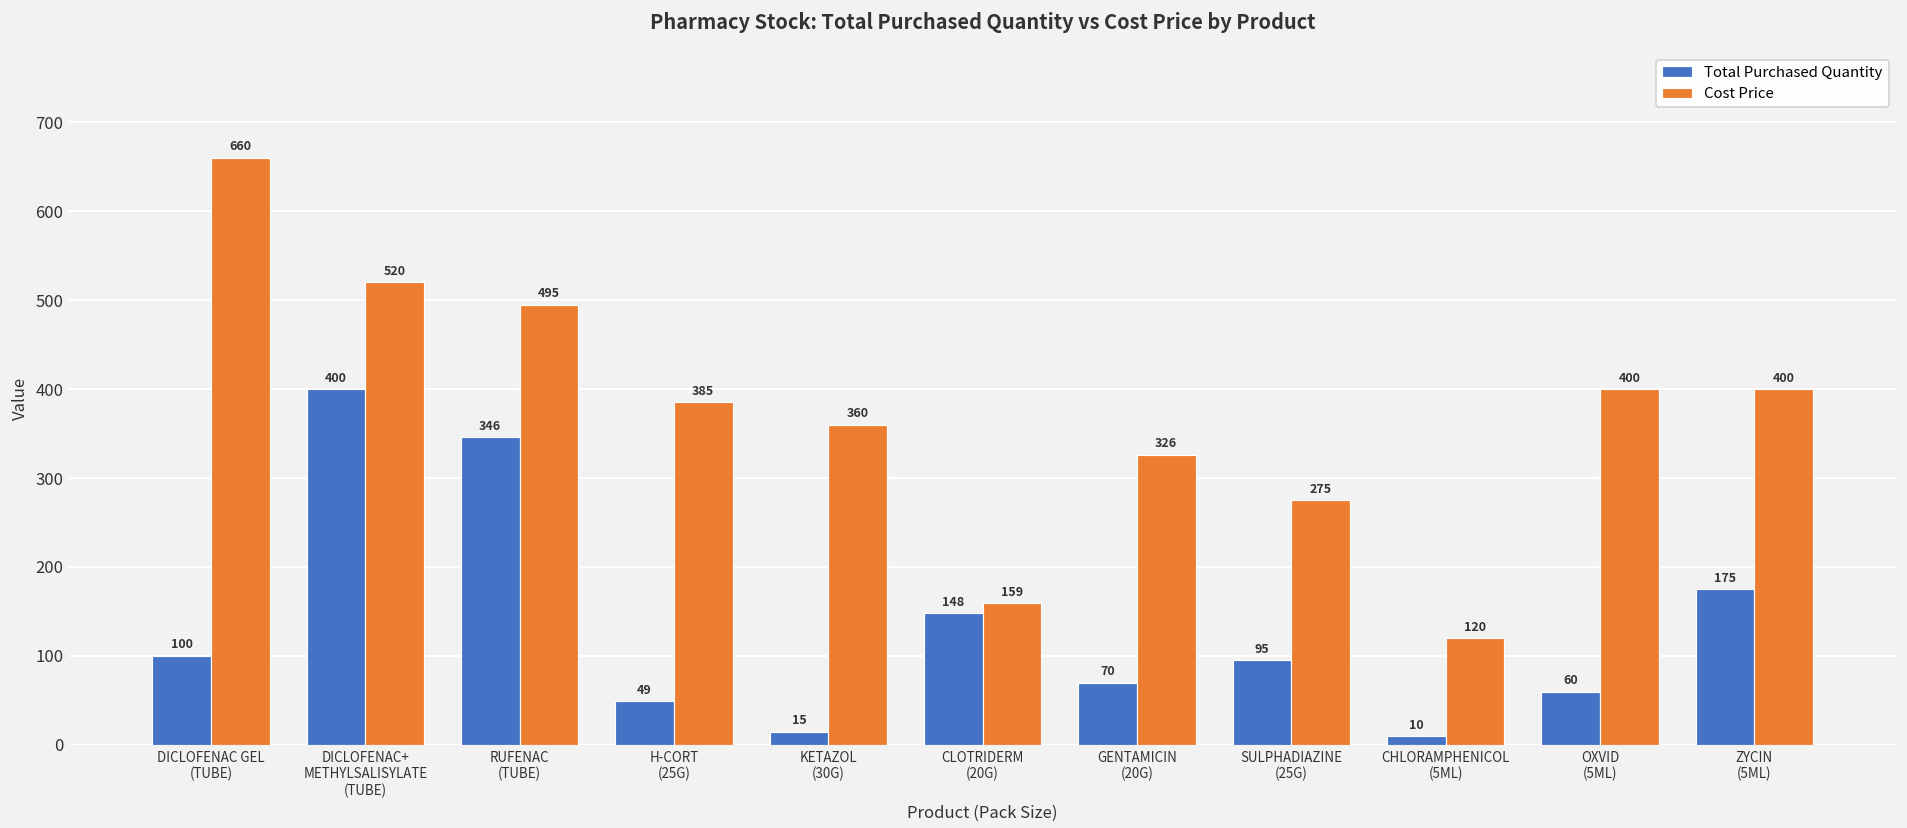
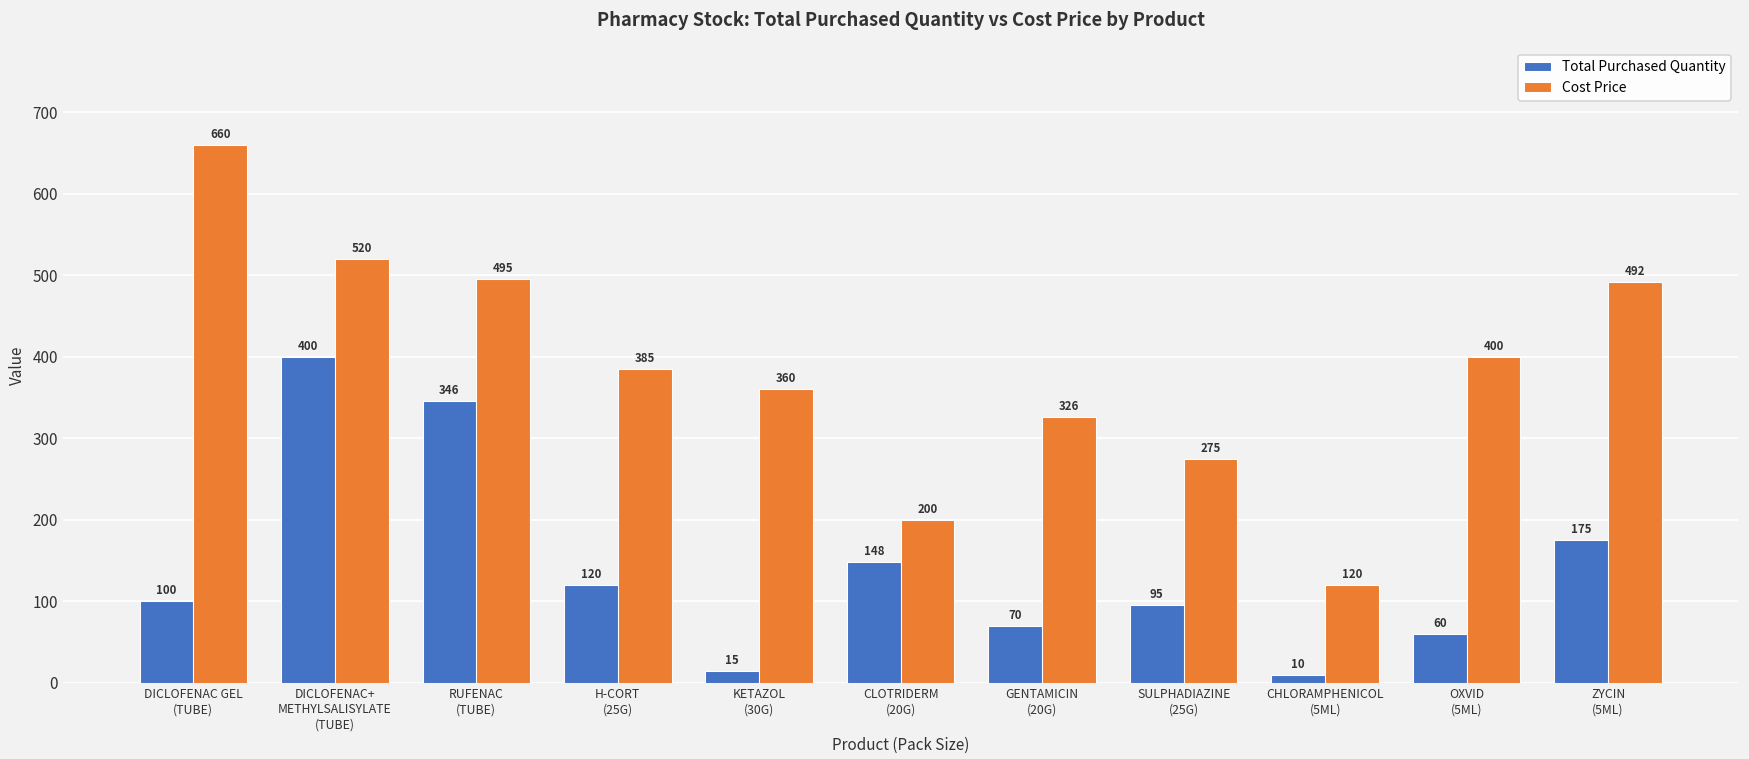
  {
    "Total Purchased Quantity": {
      "DICLOFENAC GEL (TUBE)": 100,
      "DICLOFENAC+ METHYLSALISYLATE (TUBE)": 400,
      "RUFENAC (TUBE)": 346,
-     "H-CORT (25G)": 49,
+     "H-CORT (25G)": 120,
      "KETAZOL (30G)": 15,
      "CLOTRIDERM (20G)": 148,
      "GENTAMICIN (20G)": 70,
      "SULPHADIAZINE (25G)": 95,
      "CHLORAMPHENICOL (5ML)": 10,
      "OXVID (5ML)": 60,
      "ZYCIN (5ML)": 175
    },
    "Cost Price": {
      "DICLOFENAC GEL (TUBE)": 660,
      "DICLOFENAC+ METHYLSALISYLATE (TUBE)": 520,
      "RUFENAC (TUBE)": 495,
      "H-CORT (25G)": 385,
      "KETAZOL (30G)": 360,
-     "CLOTRIDERM (20G)": 159,
+     "CLOTRIDERM (20G)": 200,
      "GENTAMICIN (20G)": 326,
      "SULPHADIAZINE (25G)": 275,
      "CHLORAMPHENICOL (5ML)": 120,
      "OXVID (5ML)": 400,
-     "ZYCIN (5ML)": 400
+     "ZYCIN (5ML)": 492
    }
  }
